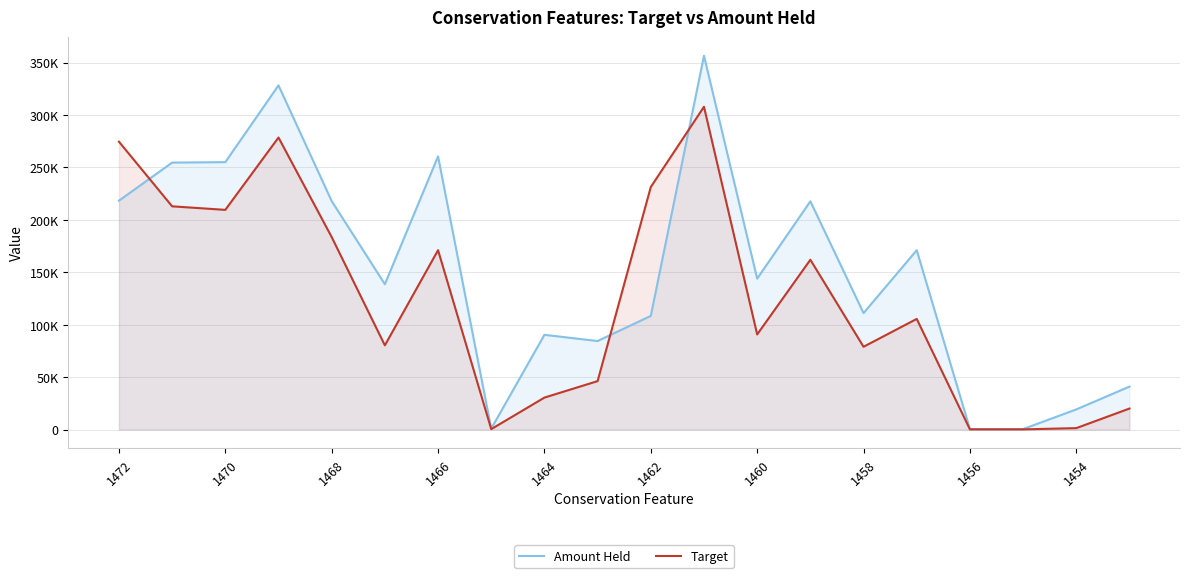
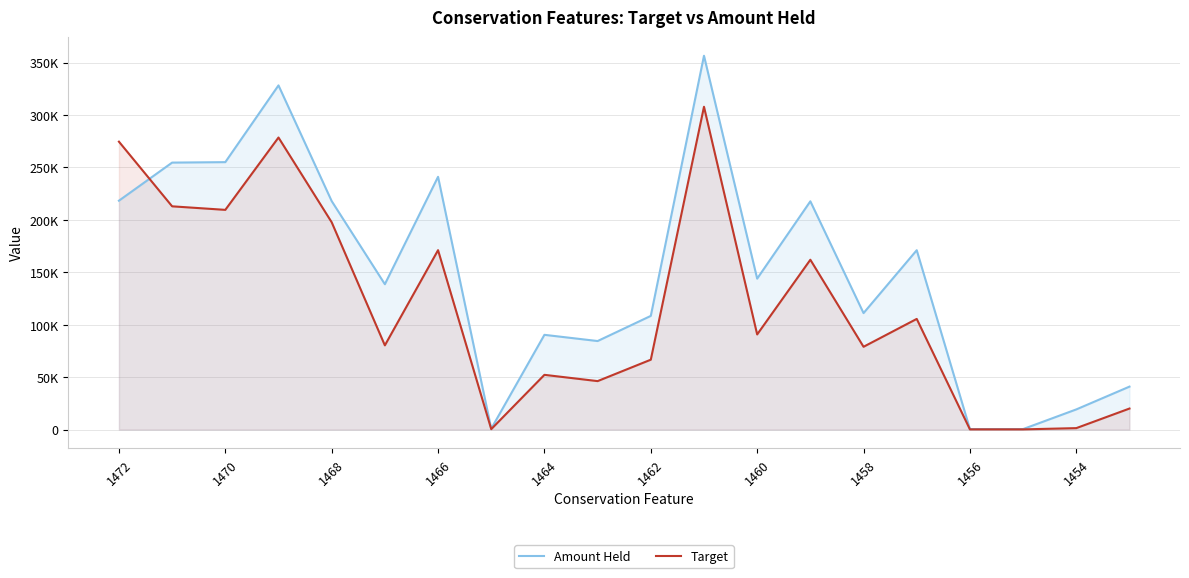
  {
    "Amount Held": {
      "1472": 218000,
      "1470": 255000,
      "1468": 218000,
-     "1466": 261000,
+     "1466": 241000,
      "1464": 90000,
      "1462": 108000,
      "1460": 144000,
      "1458": 111000,
      "1454": 19000
    },
    "Target": {
      "1472": 275000,
      "1470": 210000,
-     "1468": 184000,
+     "1468": 198000,
      "1466": 171000,
-     "1464": 31000,
-     "1462": 231000,
+     "1464": 52000,
+     "1462": 67000,
      "1460": 91000,
      "1458": 79000,
      "1454": 1000
    }
  }
